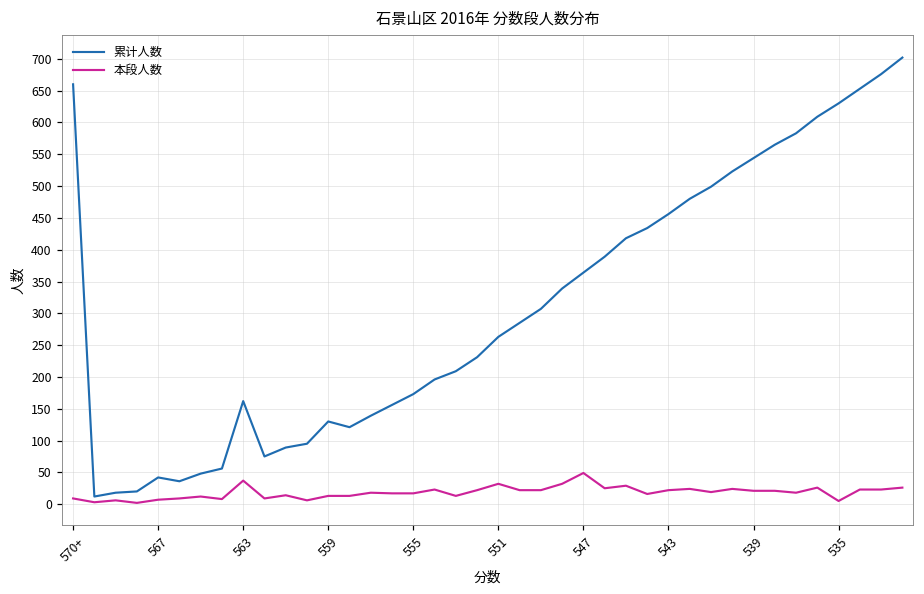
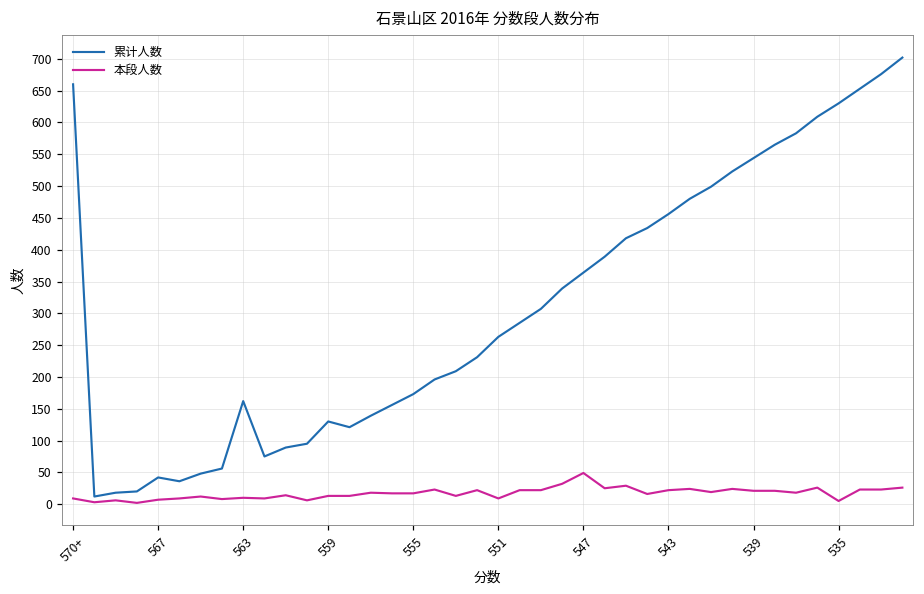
  {
    "累计人数": {
      "570+": 660,
      "567": 40,
      "563": 160,
      "559": 130,
      "555": 170,
      "551": 260,
      "547": 360,
      "543": 460,
      "539": 540,
      "535": 630
    },
    "本段人数": {
      "570+": 10,
      "567": 10,
-     "563": 40,
+     "563": 10,
      "559": 10,
      "555": 20,
-     "551": 30,
+     "551": 10,
      "547": 50,
      "543": 20,
      "539": 20,
      "535": 10
    }
  }
